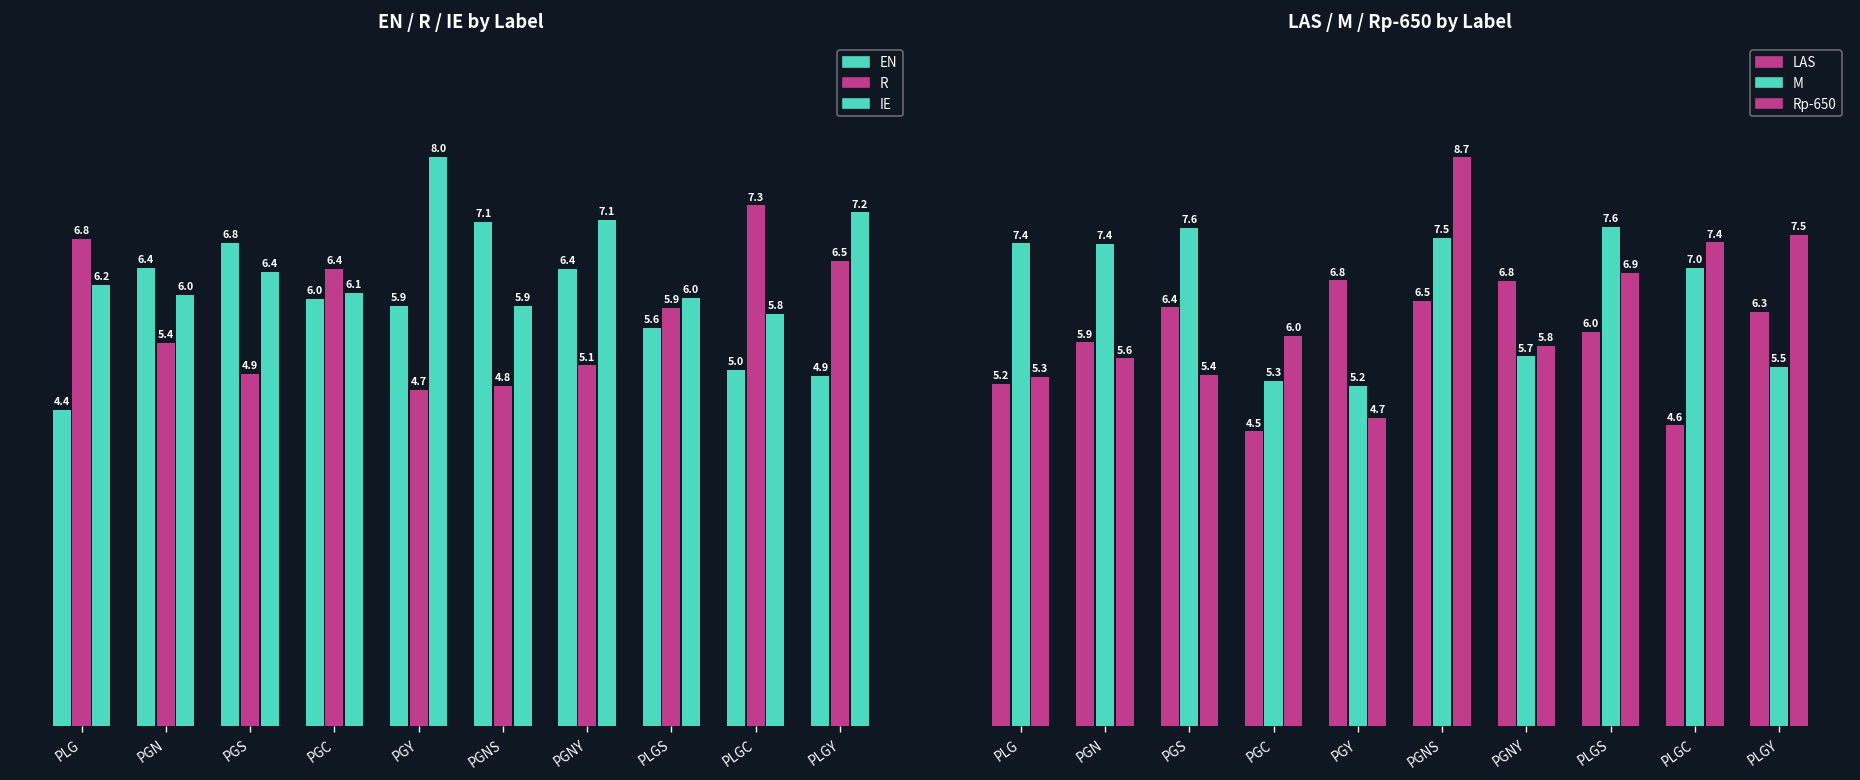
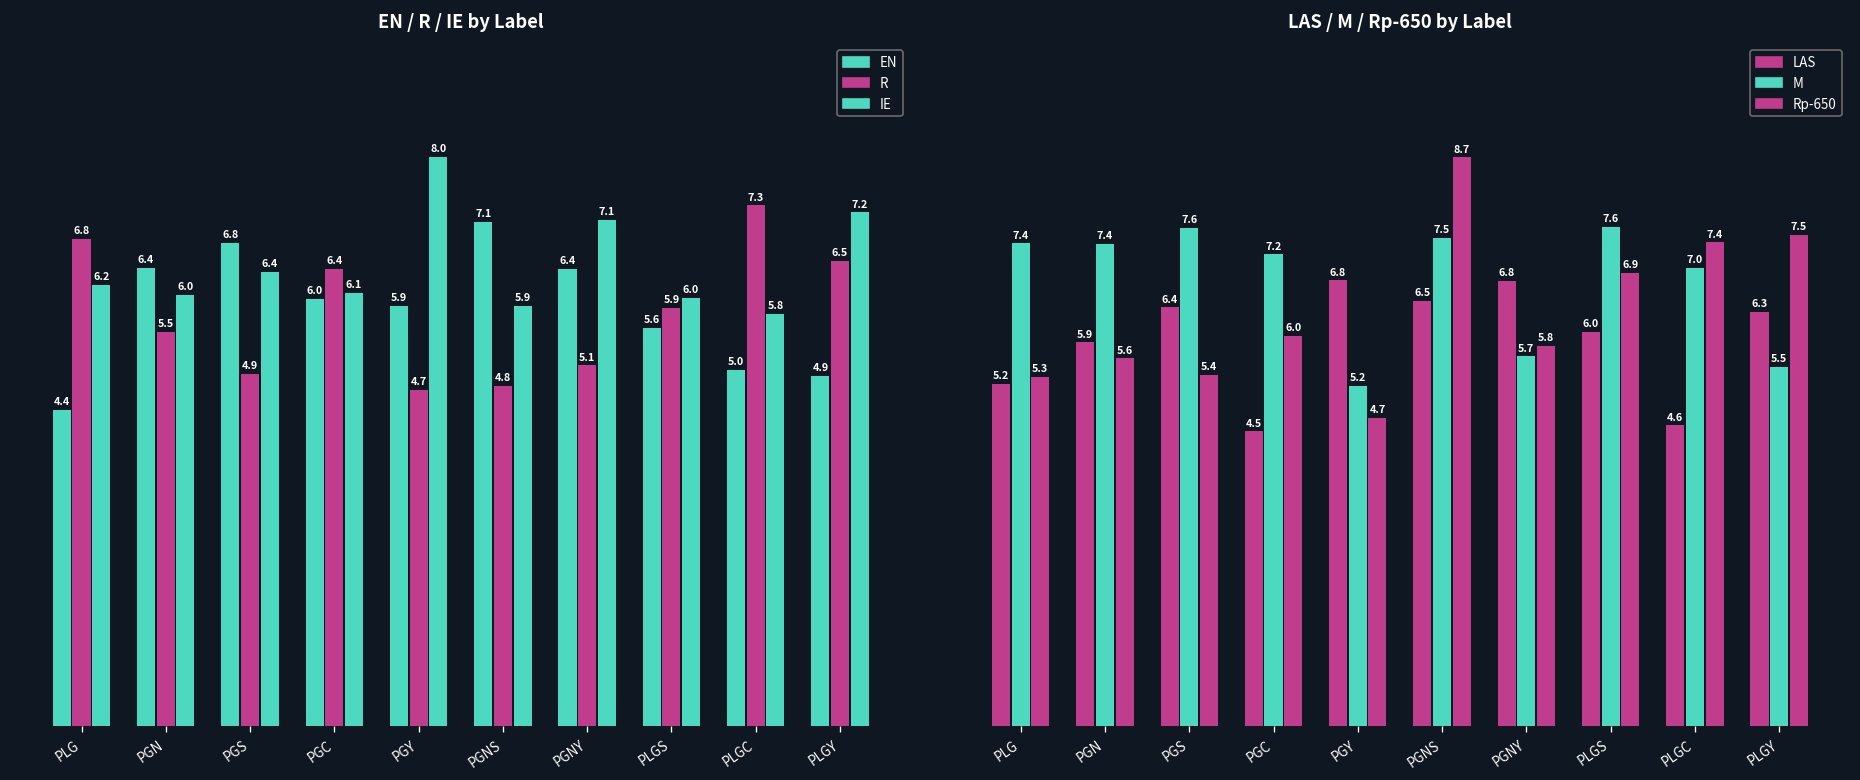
  {
    "EN / R / IE by Label": {
      "R": {
        "PLG": 6.8,
-       "PGN": 5.4,
+       "PGN": 5.5,
        "PGS": 4.9,
        "PGC": 6.4,
        "PGY": 4.7,
        "PGNS": 4.8,
        "PGNY": 5.1,
        "PLGS": 5.9,
        "PLGC": 7.3,
        "PLGY": 6.5
      }
    },
    "LAS / M / Rp-650 by Label": {
      "M": {
        "PLG": 7.4,
        "PGN": 7.4,
        "PGS": 7.6,
-       "PGC": 5.3,
+       "PGC": 7.2,
        "PGY": 5.2,
        "PGNS": 7.5,
        "PGNY": 5.7,
        "PLGS": 7.6,
        "PLGC": 7.0,
        "PLGY": 5.5
      }
    }
  }
